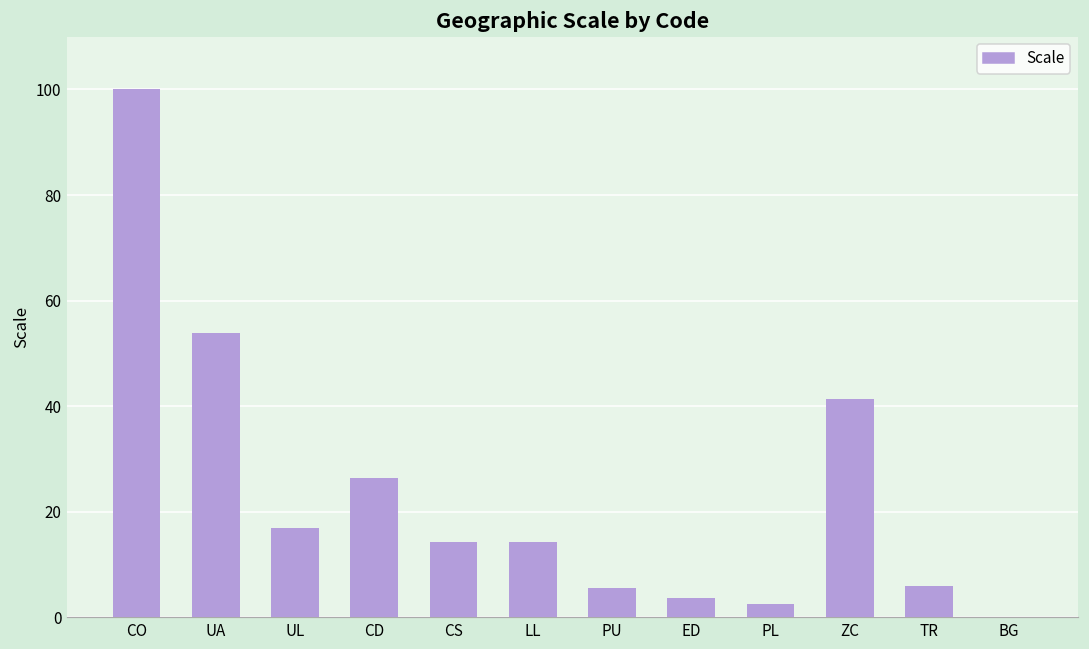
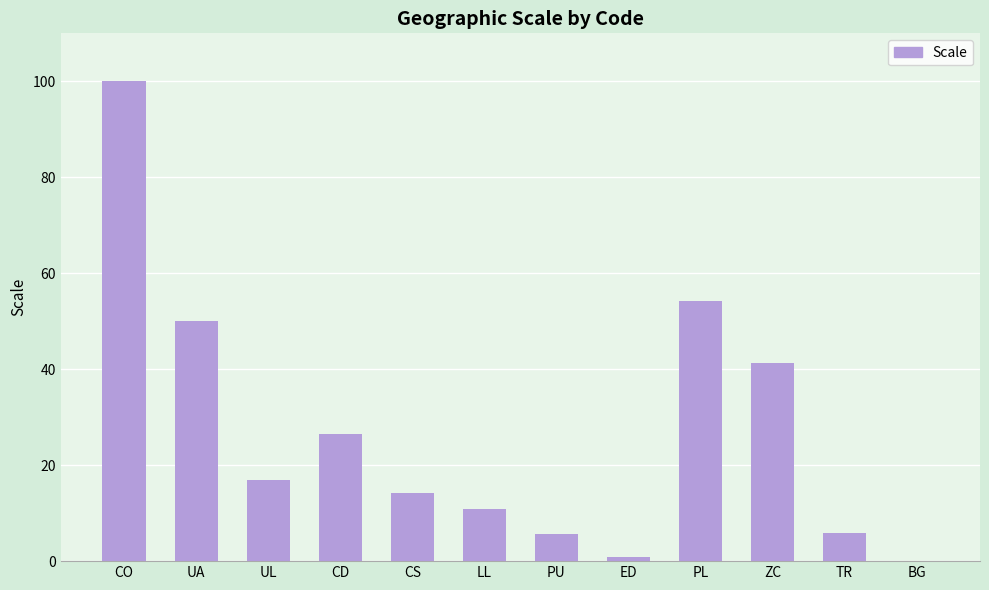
  {
    "CO": 100,
-   "UA": 54,
+   "UA": 50,
    "UL": 17,
    "CD": 26,
    "CS": 14,
-   "LL": 14,
+   "LL": 11,
    "PU": 6,
-   "ED": 4,
-   "PL": 3,
+   "ED": 1,
+   "PL": 54,
    "ZC": 41,
    "TR": 6
  }
